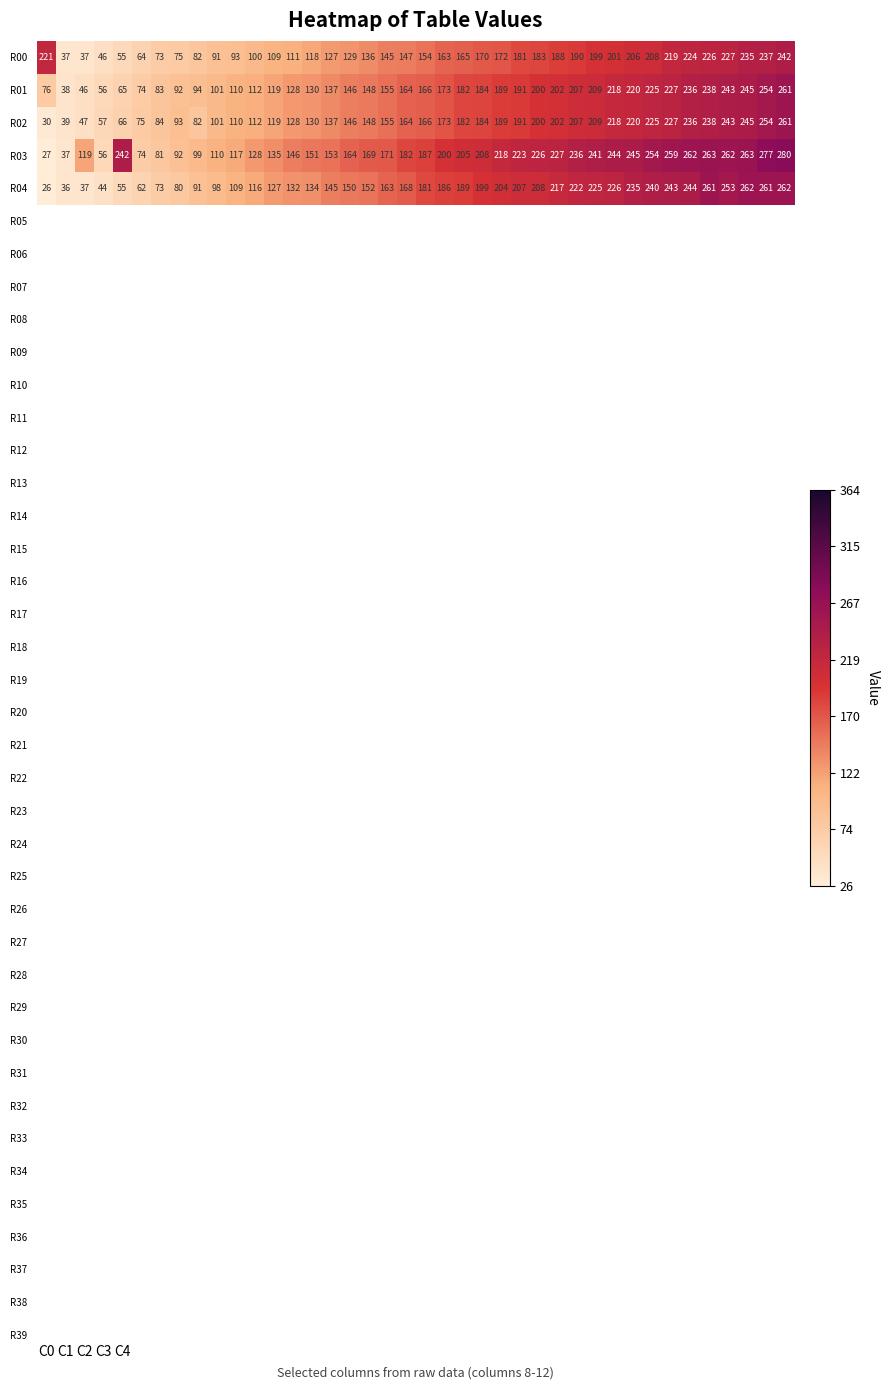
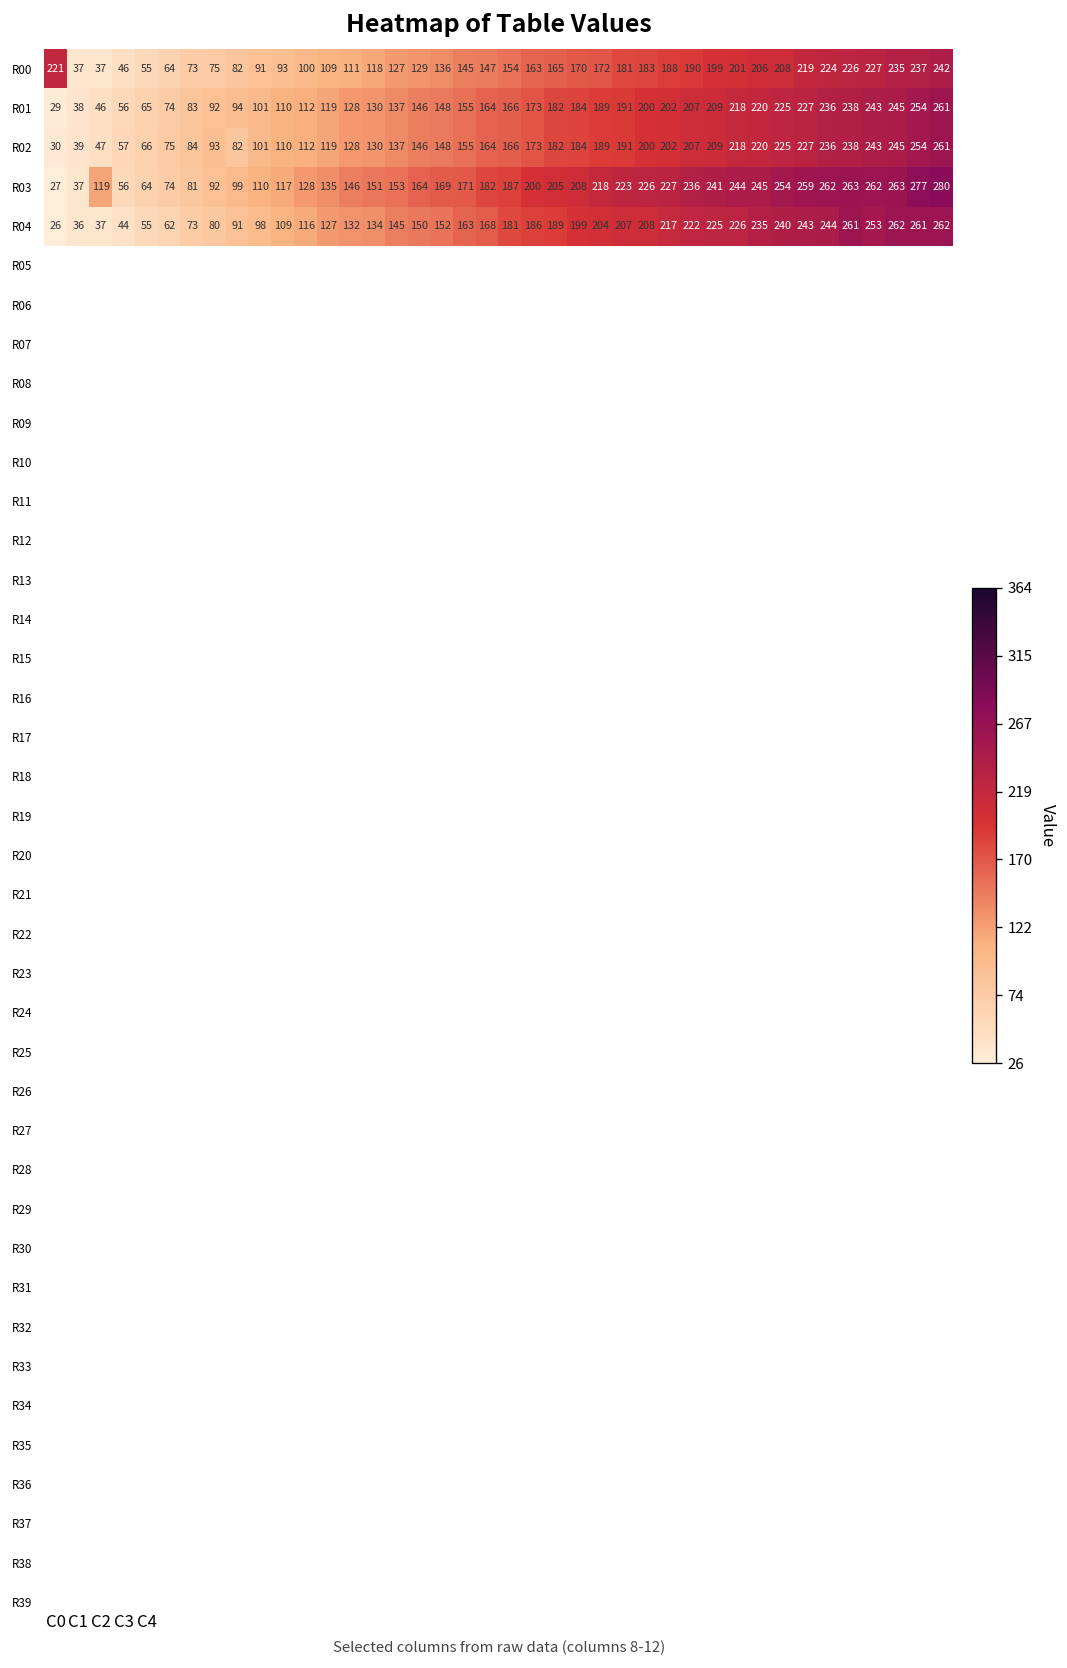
  {
    "R00": {
      "C0": 221,
      "C1": 37,
      "C2": 37,
      "C3": 46,
      "C4": 55
    },
    "R01": {
-     "C0": 76,
+     "C0": 29,
      "C1": 38,
      "C2": 46,
      "C3": 56,
      "C4": 65
    },
    "R02": {
      "C0": 30,
      "C1": 39,
      "C2": 47,
      "C3": 57,
      "C4": 66
    },
    "R03": {
      "C0": 27,
      "C1": 37,
      "C2": 119,
      "C3": 56,
-     "C4": 242
+     "C4": 64
    },
    "R04": {
      "C0": 26,
      "C1": 36,
      "C2": 37,
      "C3": 44,
      "C4": 55
    }
  }
